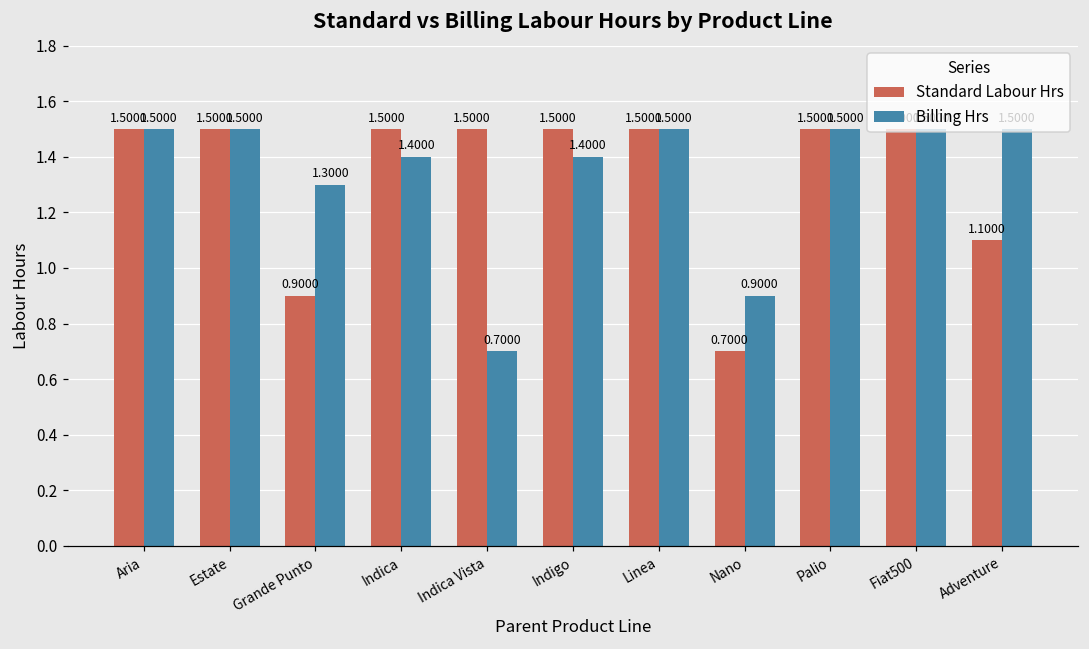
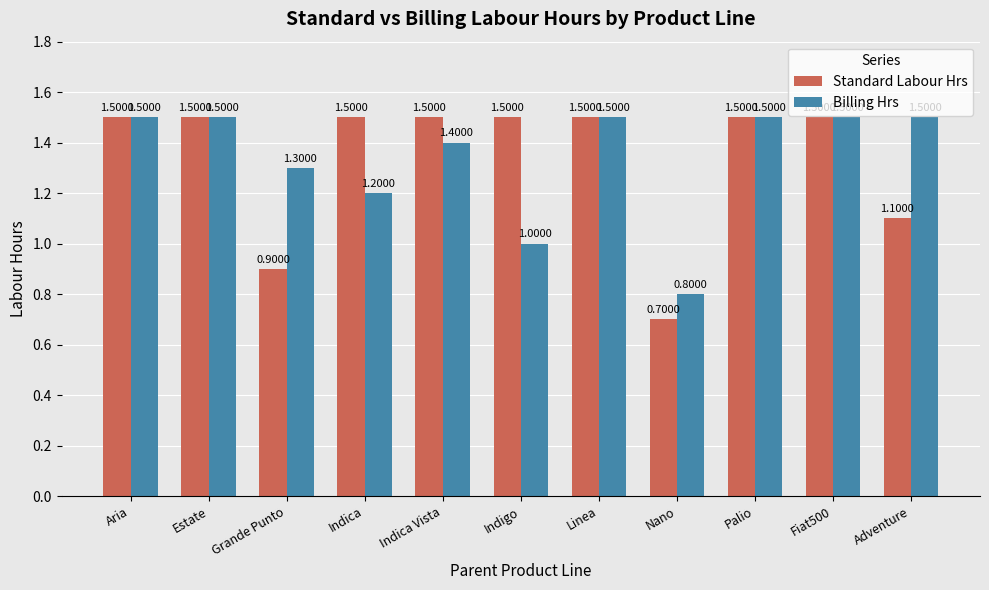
  {
    "Standard Labour Hrs": {
      "Grande Punto": 0.9000,
      "Indica": 1.5000,
      "Indica Vista": 1.5000,
      "Indigo": 1.5000,
      "Nano": 0.7000,
      "Adventure": 1.1000
    },
    "Billing Hrs": {
      "Grande Punto": 1.3000,
-     "Indica": 1.4000,
-     "Indica Vista": 0.7000,
-     "Indigo": 1.4000,
-     "Nano": 0.9000
+     "Indica": 1.2000,
+     "Indica Vista": 1.4000,
+     "Indigo": 1.0000,
+     "Nano": 0.8000
    }
  }
